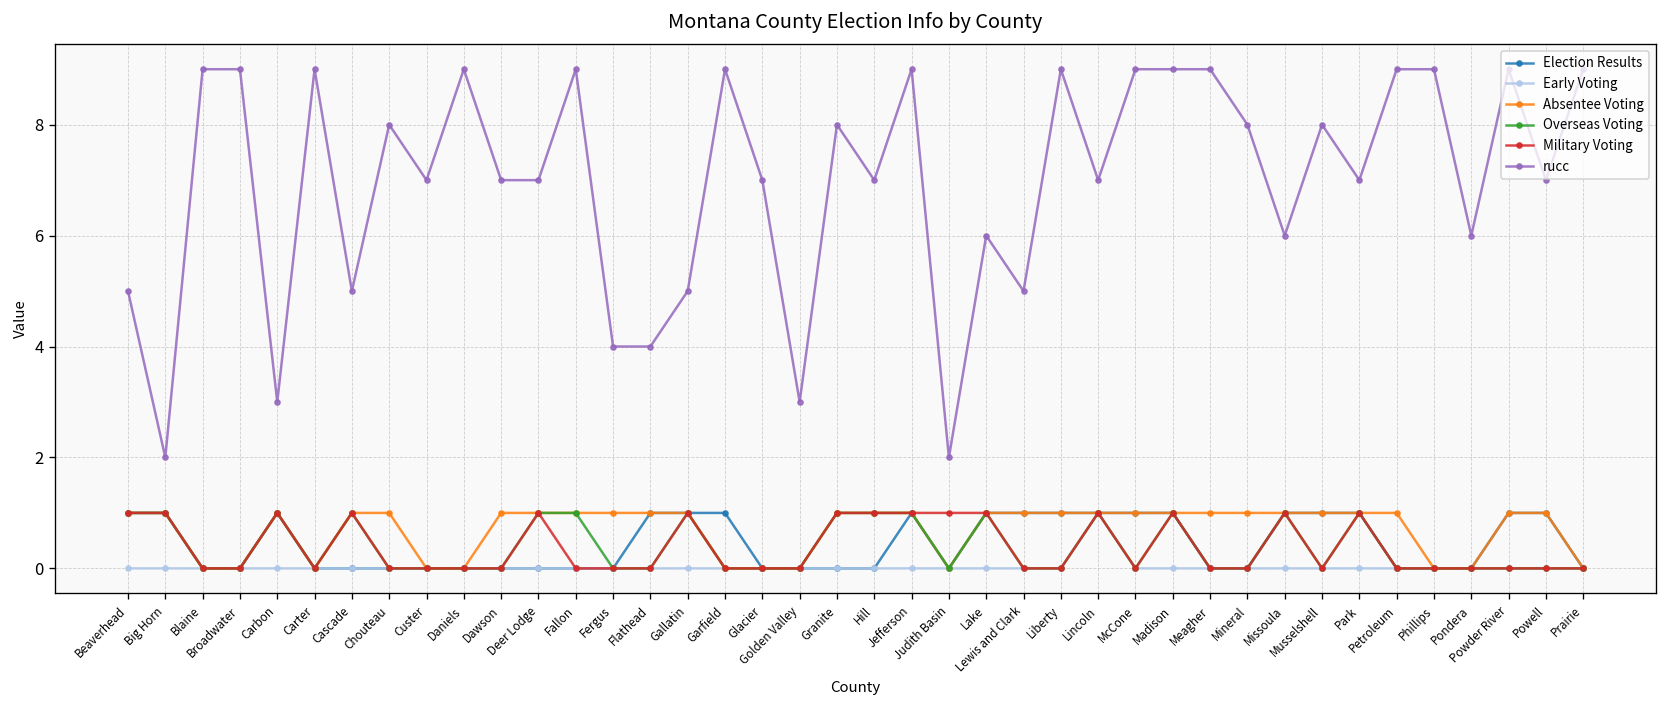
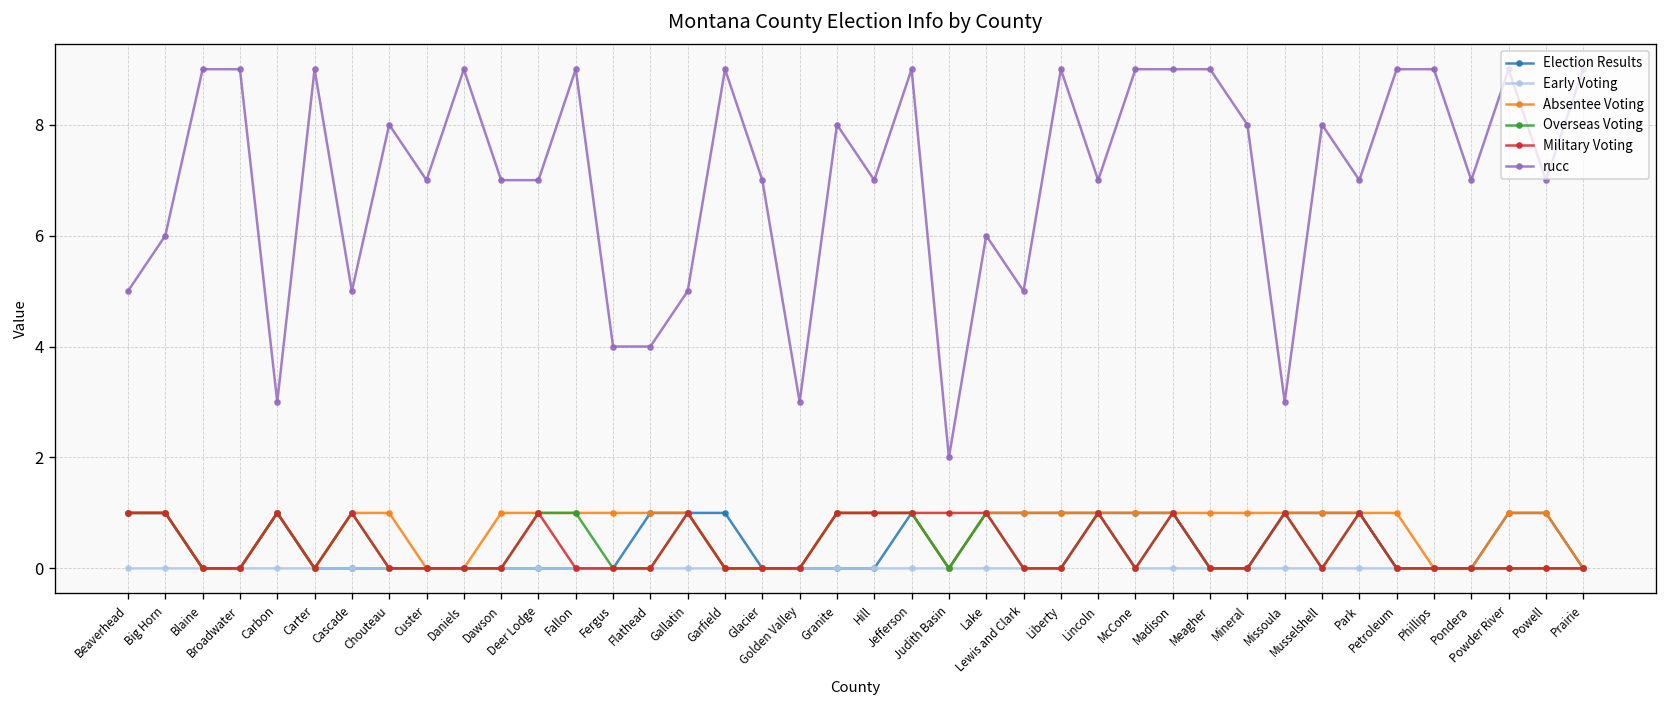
  {
    "Election Results": {
      "Garfield": 1
    },
    "Early Voting": {
      "Beaverhead": 0,
      "Big Horn": 0,
      "Carbon": 0,
      "Gallatin": 0,
      "Jefferson": 0,
      "Lake": 0,
      "Madison": 0,
      "Missoula": 0,
      "Park": 0
    },
    "Absentee Voting": {
      "Chouteau": 1,
      "Dawson": 1,
      "Fergus": 1,
      "Meagher": 1,
      "Mineral": 1,
      "Petroleum": 1
    },
    "Military Voting": {
      "Judith Basin": 1
    },
    "rucc": {
      "Beaverhead": 5,
-     "Big Horn": 2,
+     "Big Horn": 6,
      "Blaine": 9,
      "Broadwater": 9,
      "Carbon": 3,
      "Carter": 9,
      "Cascade": 5,
      "Chouteau": 8,
      "Custer": 7,
      "Daniels": 9,
      "Dawson": 7,
      "Deer Lodge": 7,
      "Fallon": 9,
      "Fergus": 4,
      "Flathead": 4,
      "Gallatin": 5,
      "Garfield": 9,
      "Glacier": 7,
      "Golden Valley": 3,
      "Granite": 8,
      "Hill": 7,
      "Jefferson": 9,
      "Judith Basin": 2,
      "Lake": 6,
      "Lewis and Clark": 5,
      "Liberty": 9,
      "Lincoln": 7,
      "McCone": 9,
      "Madison": 9,
      "Meagher": 9,
      "Mineral": 8,
-     "Missoula": 6,
+     "Missoula": 3,
      "Musselshell": 8,
      "Park": 7,
      "Petroleum": 9,
      "Phillips": 9,
-     "Pondera": 6,
+     "Pondera": 7,
      "Powell": 7
    }
  }
